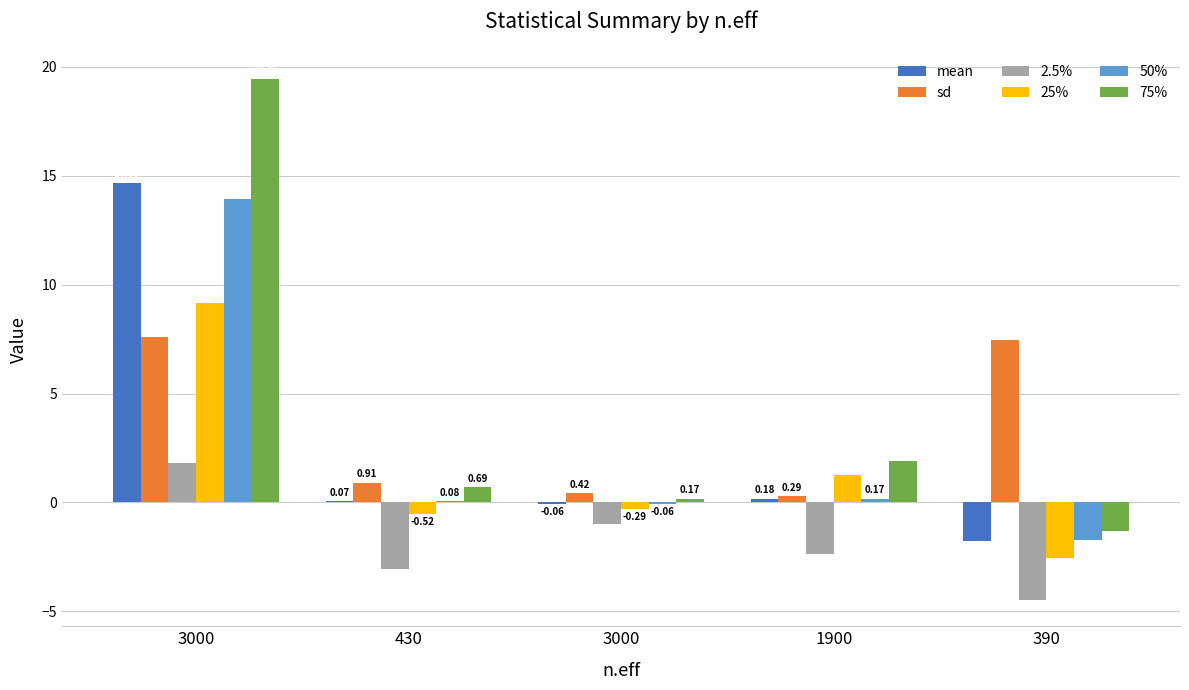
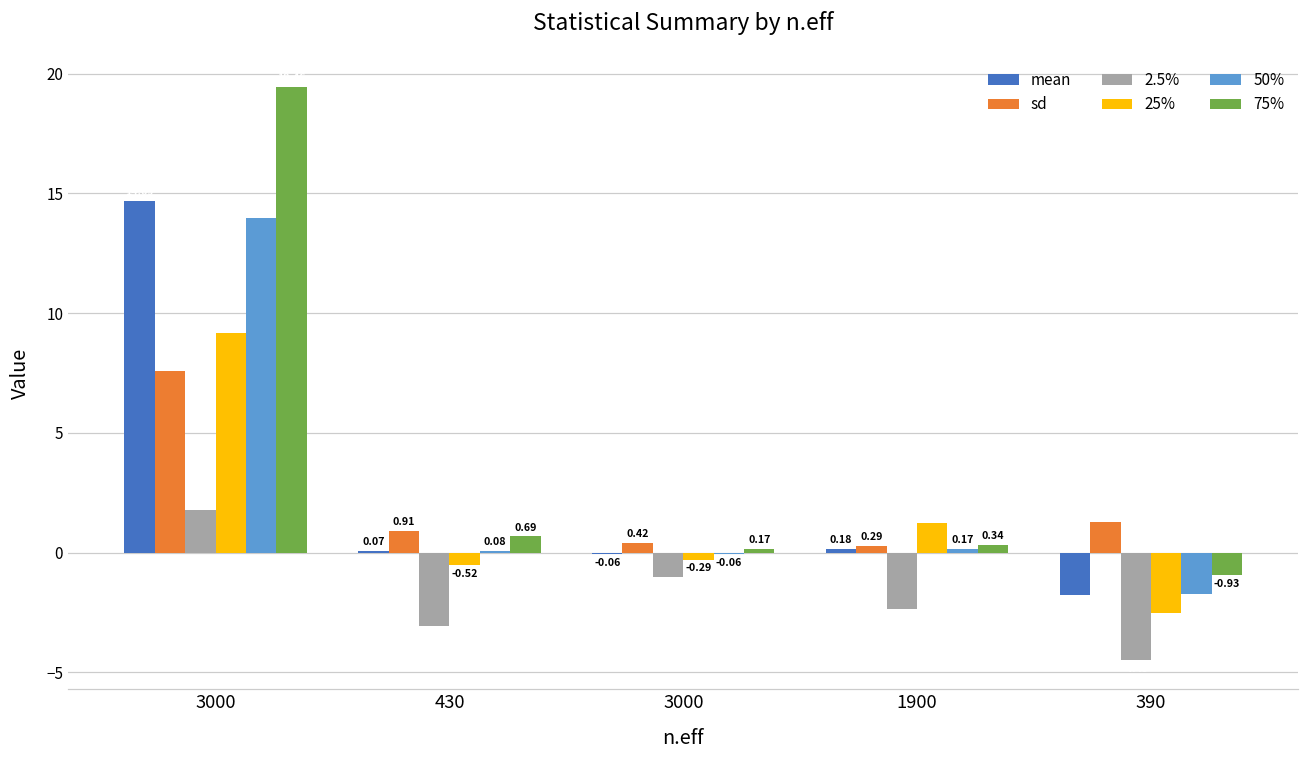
  {
    "sd": {
-     "390": 7.5
+     "390": 1.3
    },
    "2.5%": {
      "430": -3.1,
      "1900": -2.4,
      "390": -4.5
    },
    "25%": {
      "430": -0.52
    },
    "75%": {
-     "1900": 1.9,
-     "390": -1.3
+     "1900": 0.3,
+     "390": -0.9
    }
  }
